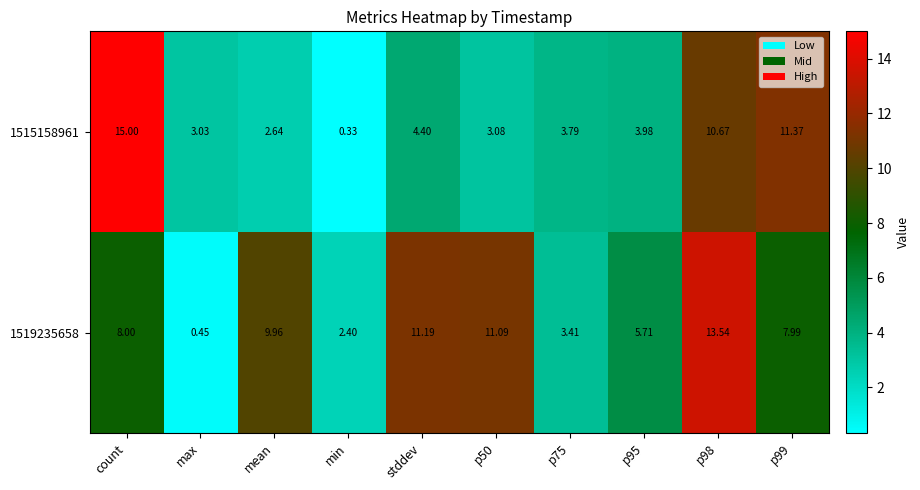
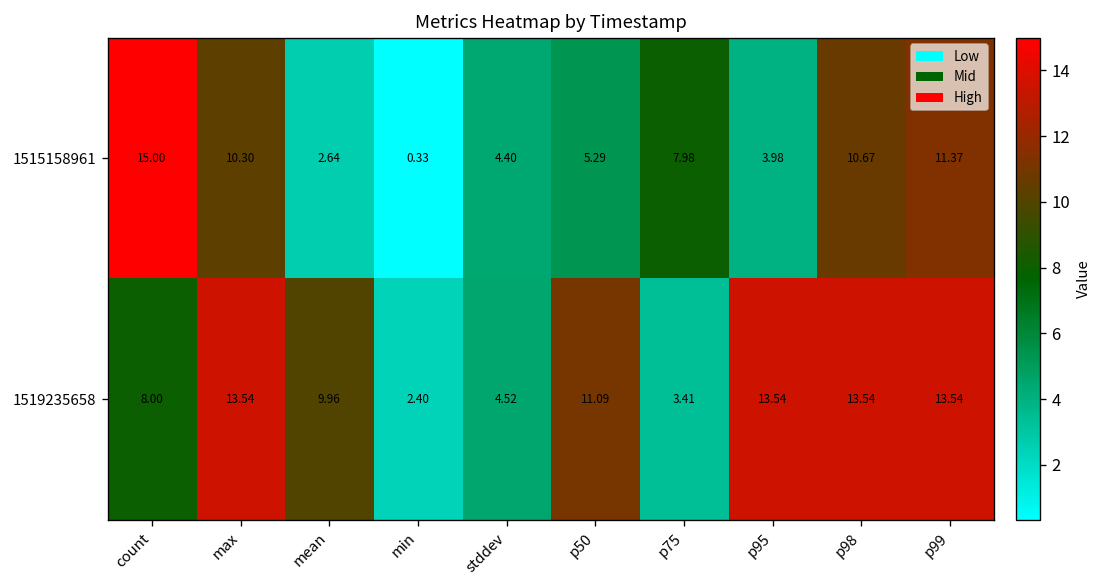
  {
    "1515158961": {
      "count": 15.00,
-     "max": 3.03,
+     "max": 10.30,
      "mean": 2.64,
      "min": 0.33,
      "stddev": 4.40,
-     "p50": 3.08,
-     "p75": 3.79,
+     "p50": 5.29,
+     "p75": 7.98,
      "p95": 3.98,
      "p98": 10.67,
      "p99": 11.37
    },
    "1519235658": {
      "count": 8.00,
-     "max": 0.45,
+     "max": 13.54,
      "mean": 9.96,
      "min": 2.40,
-     "stddev": 11.19,
+     "stddev": 4.52,
      "p50": 11.09,
      "p75": 3.41,
-     "p95": 5.71,
+     "p95": 13.54,
      "p98": 13.54,
-     "p99": 7.99
+     "p99": 13.54
    }
  }
